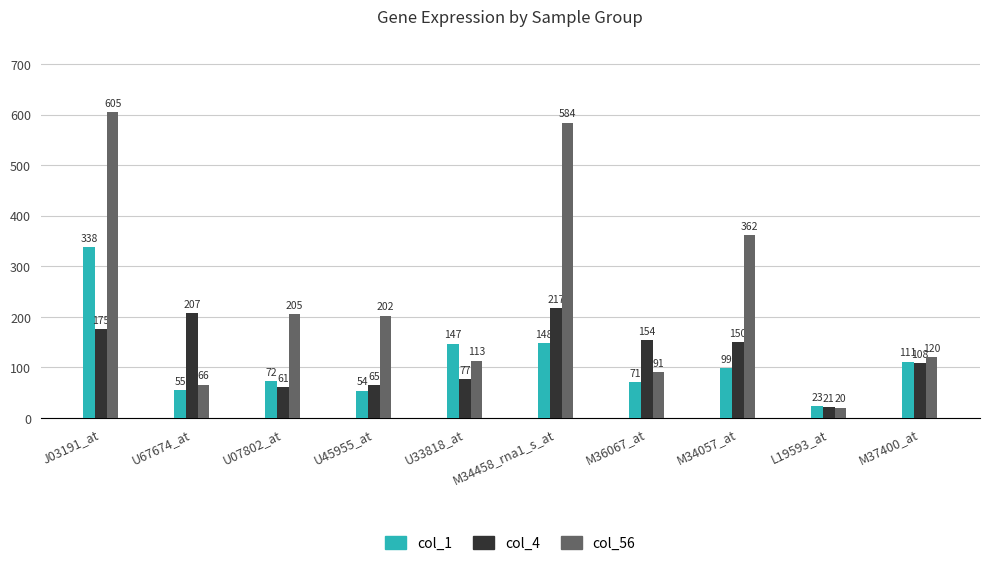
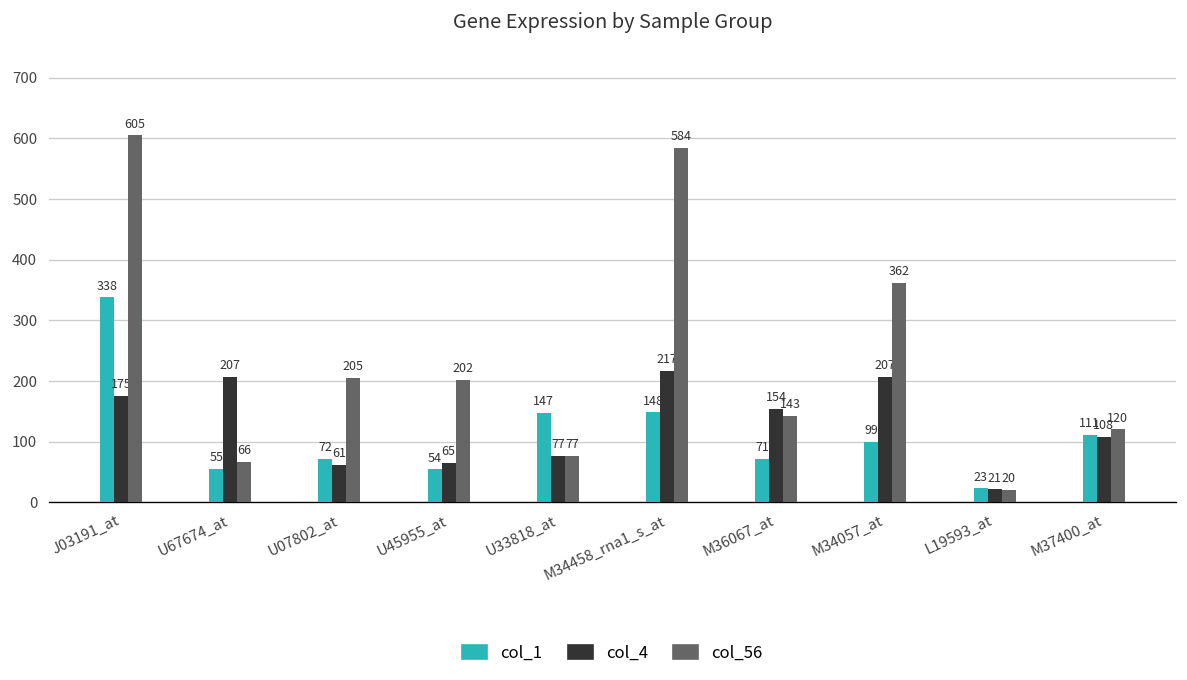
  {
    "col_1": {
      "J03191_at": 338,
      "U67674_at": 55,
      "U07802_at": 72,
      "U45955_at": 54,
      "U33818_at": 147,
      "M34458_rna1_s_at": 148,
      "M36067_at": 71,
      "M34057_at": 99,
      "L19593_at": 23
    },
    "col_4": {
      "J03191_at": 175,
      "U67674_at": 207,
      "U07802_at": 61,
      "U45955_at": 65,
      "U33818_at": 77,
      "M34458_rna1_s_at": 217,
      "M36067_at": 154,
-     "M34057_at": 150,
+     "M34057_at": 207,
      "L19593_at": 21
    },
    "col_56": {
      "J03191_at": 605,
      "U67674_at": 66,
      "U07802_at": 205,
      "U45955_at": 202,
-     "U33818_at": 113,
+     "U33818_at": 77,
      "M34458_rna1_s_at": 584,
-     "M36067_at": 91,
+     "M36067_at": 143,
      "M34057_at": 362,
      "L19593_at": 20,
      "M37400_at": 120
    }
  }
